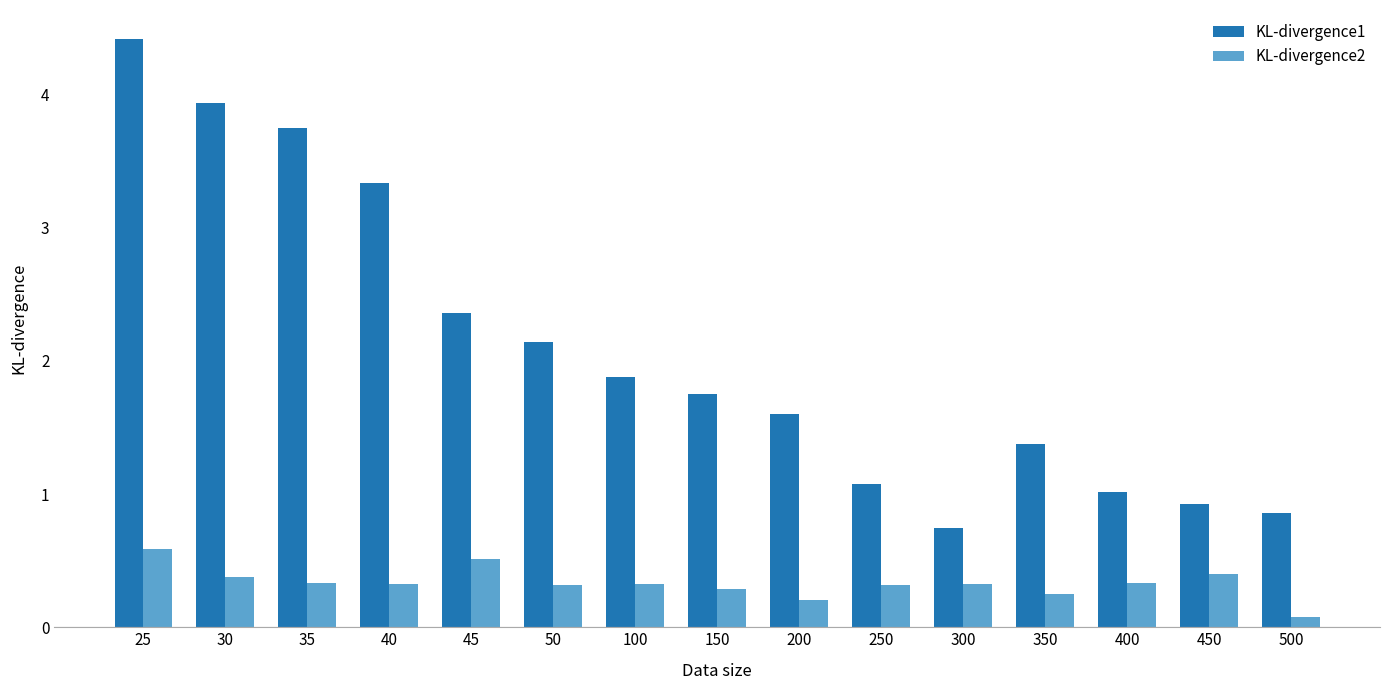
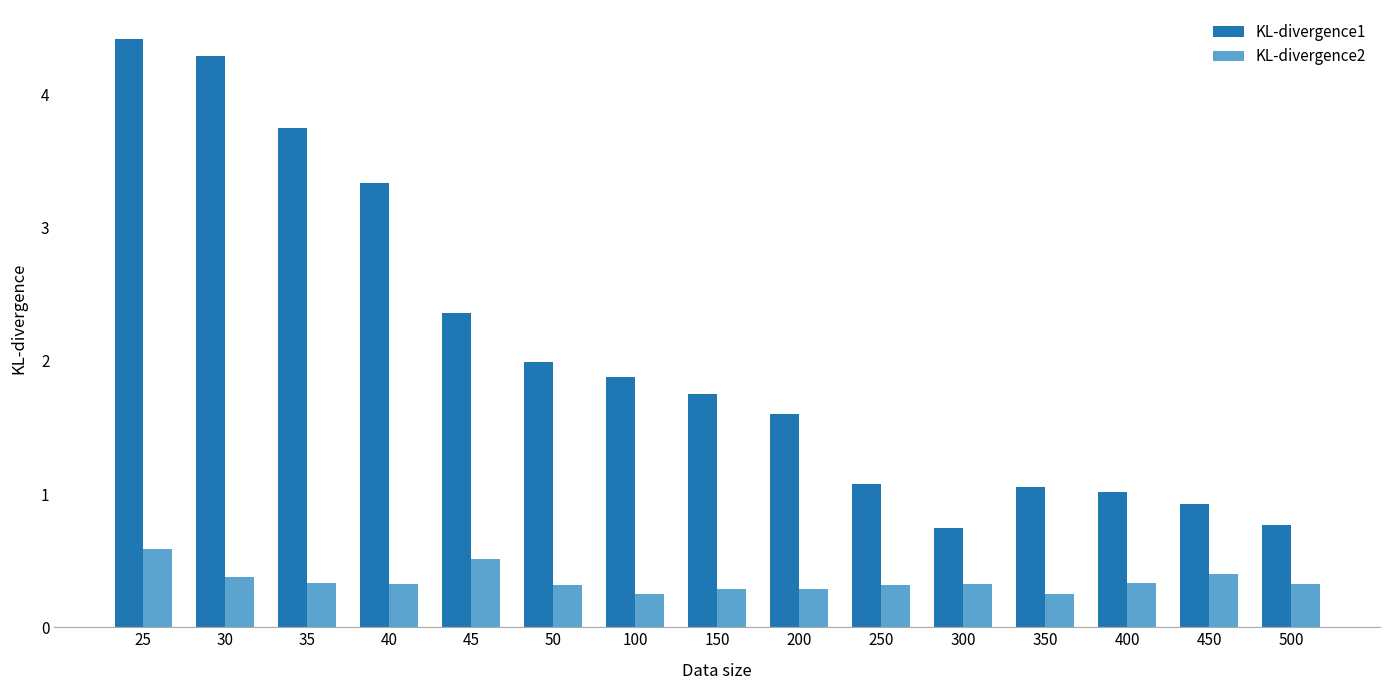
  {
    "KL-divergence1": {
      "25": 4.41,
-     "30": 3.93,
+     "30": 4.29,
      "35": 3.75,
      "40": 3.33,
      "45": 2.36,
-     "50": 2.14,
+     "50": 2.00,
      "100": 1.88,
      "150": 1.75,
      "200": 1.60,
      "250": 1.08,
      "300": 0.75,
-     "350": 1.37,
+     "350": 1.06,
      "400": 1.02,
      "450": 0.92,
-     "500": 0.86
+     "500": 0.76
    },
    "KL-divergence2": {
      "25": 0.59,
      "30": 0.38,
      "35": 0.33,
      "40": 0.33,
      "45": 0.51,
      "50": 0.31,
-     "100": 0.32,
+     "100": 0.25,
      "150": 0.29,
-     "200": 0.20,
+     "200": 0.29,
      "250": 0.32,
      "300": 0.32,
      "350": 0.25,
      "400": 0.33,
      "450": 0.40,
-     "500": 0.08
+     "500": 0.33
    }
  }
